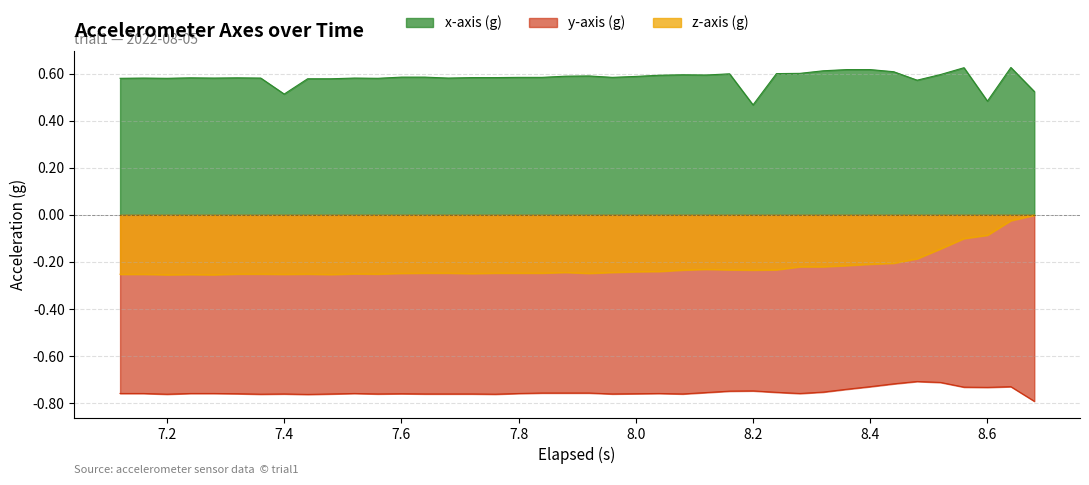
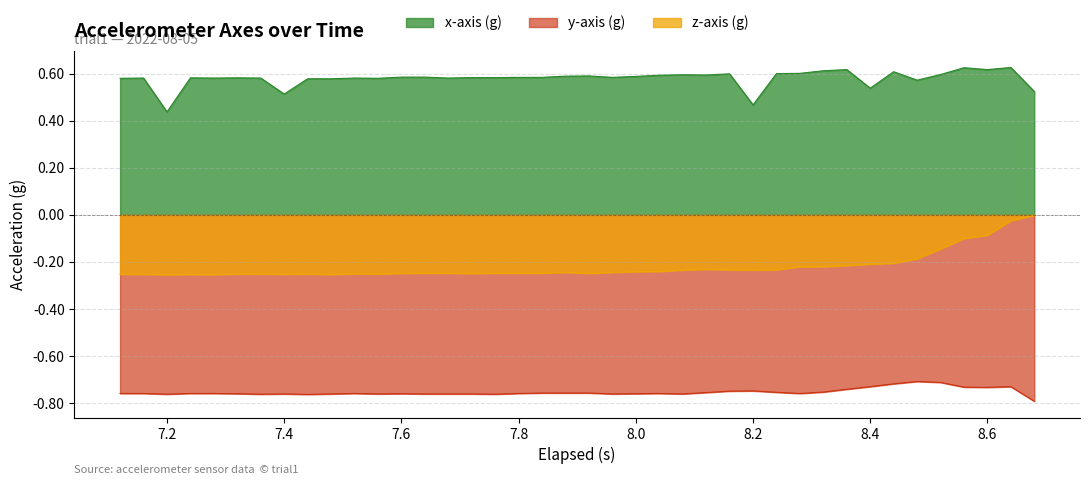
  {
    "x-axis (g)": {
-     "7.2": 0.58,
+     "7.2": 0.44,
      "7.4": 0.51,
      "7.6": 0.59,
      "7.8": 0.59,
      "8.0": 0.59,
      "8.2": 0.47,
-     "8.4": 0.62,
-     "8.6": 0.48
+     "8.4": 0.54,
+     "8.6": 0.62
    }
  }
